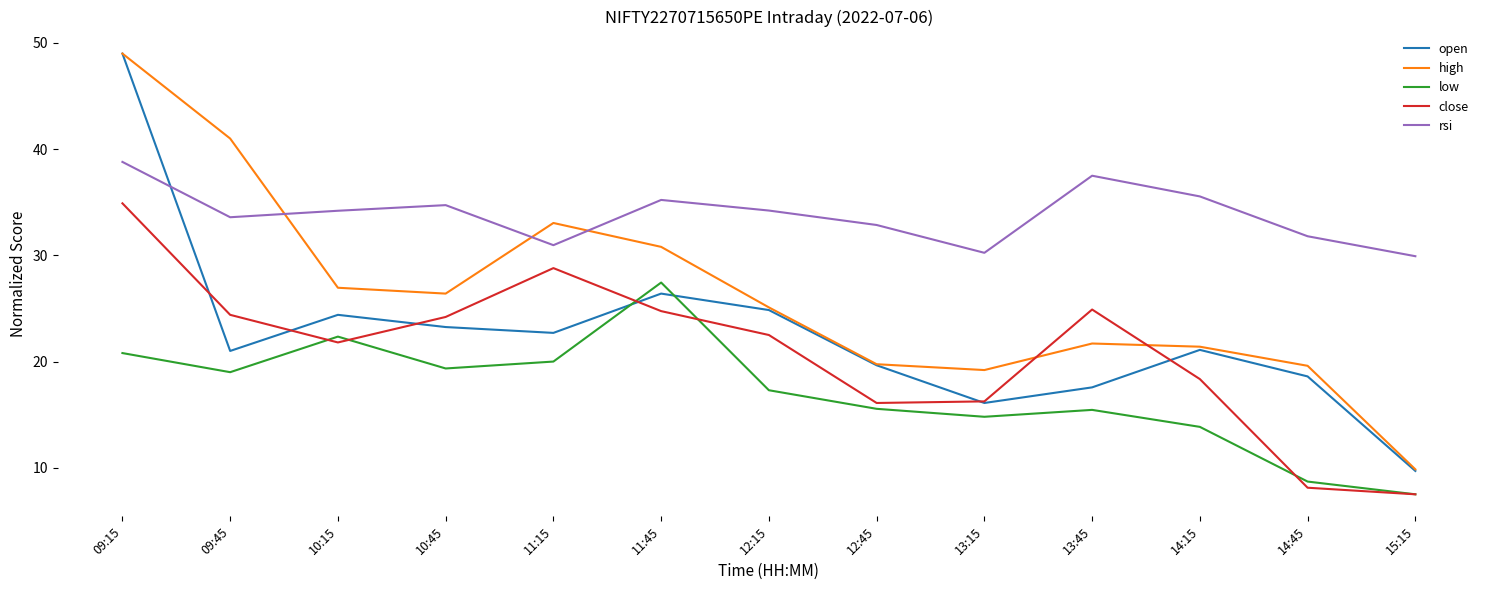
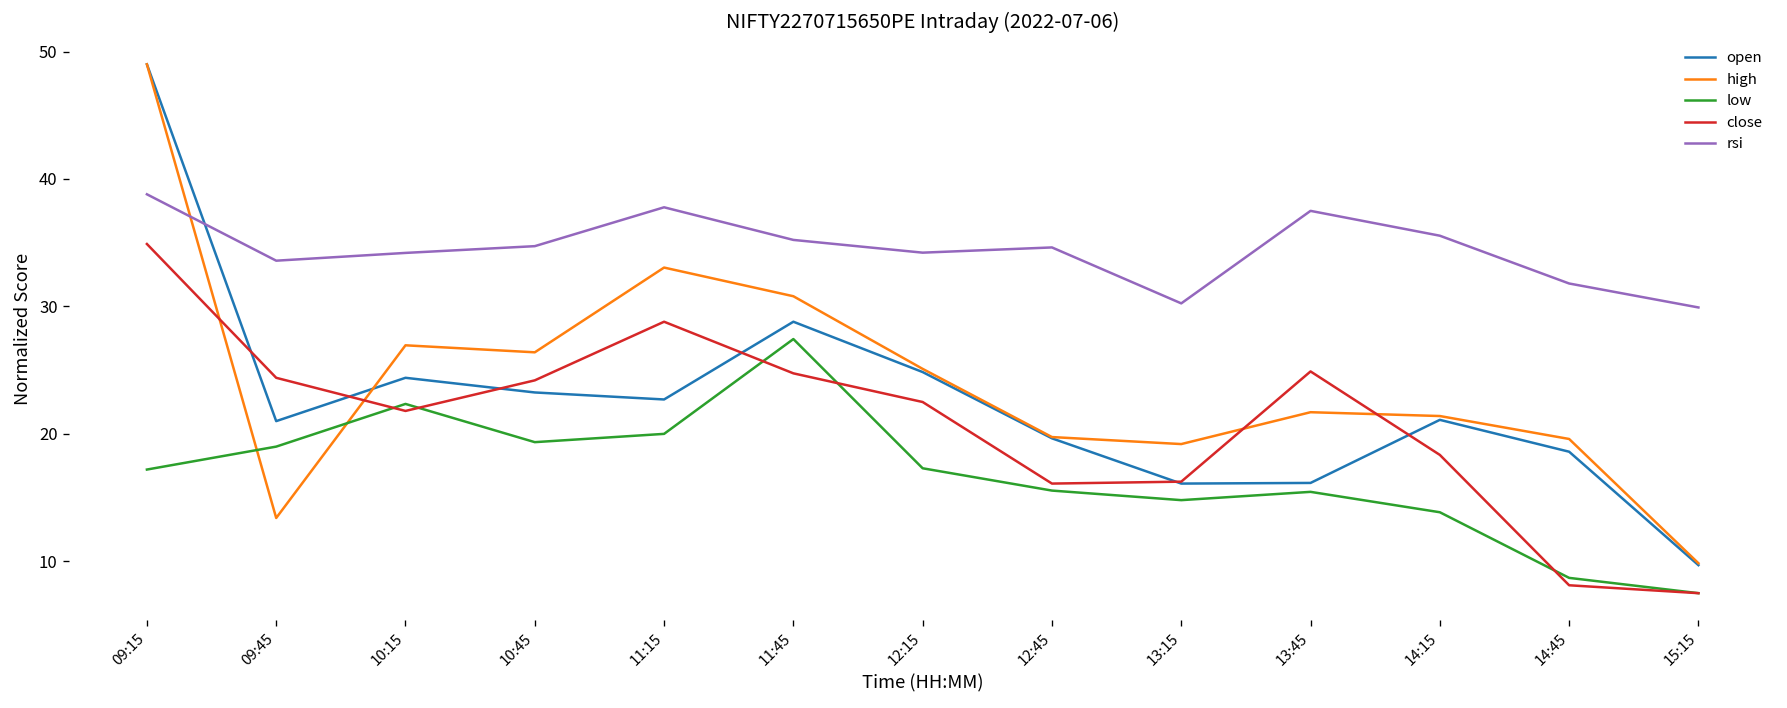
  {
    "open": {
      "09:45": 21.0,
      "10:15": 24.4,
      "10:45": 23.3,
      "11:15": 22.7,
-     "11:45": 26.4,
+     "11:45": 28.8,
      "12:15": 24.9,
-     "13:45": 17.6,
+     "13:45": 16.2,
      "14:15": 21.1,
      "14:45": 18.6
    },
    "high": {
-     "09:45": 41.0,
+     "09:45": 13.4,
      "10:15": 27.0,
      "10:45": 26.4,
      "11:15": 33.1,
      "11:45": 30.8,
      "12:15": 25.1,
      "13:15": 19.2,
      "13:45": 21.7,
      "14:15": 21.4,
      "14:45": 19.6
    },
    "low": {
-     "09:15": 20.8,
+     "09:15": 17.2,
      "09:45": 19.0,
      "10:15": 22.4,
      "10:45": 19.4,
      "11:15": 20.0,
      "11:45": 27.4,
      "12:15": 17.3,
      "12:45": 15.6,
      "13:15": 14.8,
      "13:45": 15.5,
      "14:15": 13.9,
      "14:45": 8.7
    },
    "close": {
      "09:15": 34.9,
      "09:45": 24.4,
      "10:15": 21.8,
      "10:45": 24.2,
      "11:15": 28.8,
      "11:45": 24.8,
      "12:15": 22.5,
      "12:45": 16.1,
      "13:45": 24.9,
      "14:15": 18.4,
      "14:45": 8.1
    },
    "rsi": {
      "09:15": 38.8,
      "09:45": 33.6,
      "10:15": 34.2,
      "10:45": 34.7,
-     "11:15": 31.0,
+     "11:15": 37.8,
      "11:45": 35.2,
      "12:15": 34.2,
-     "12:45": 32.9,
+     "12:45": 34.6,
      "13:15": 30.2,
      "13:45": 37.5,
      "14:15": 35.6,
      "14:45": 31.8,
      "15:15": 29.9
    }
  }
